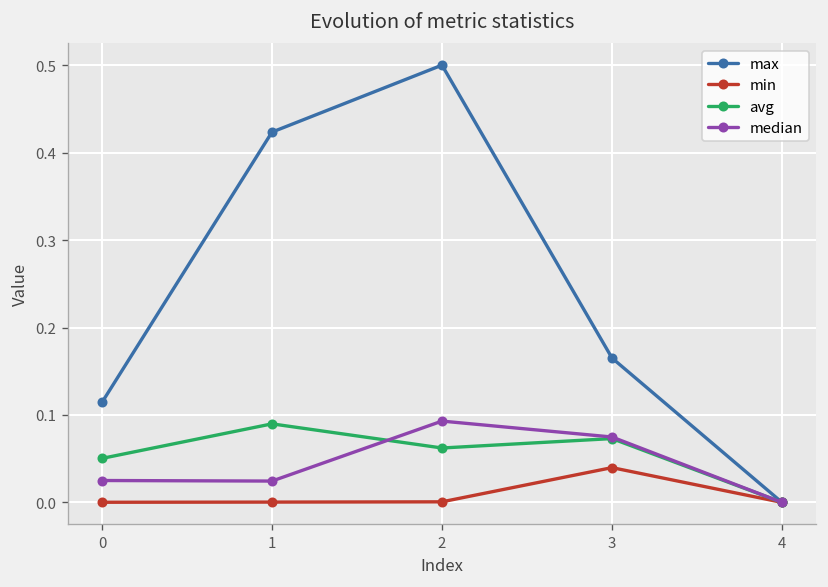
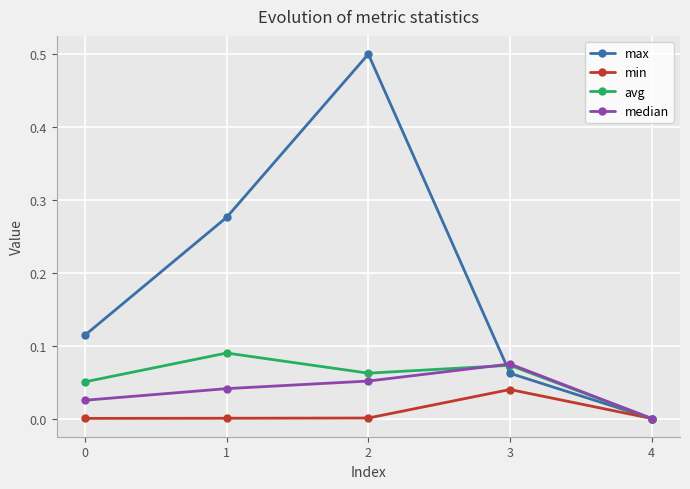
  {
    "max": {
      "0": 0.11,
-     "1": 0.42,
+     "1": 0.28,
      "2": 0.50,
-     "3": 0.17
+     "3": 0.06
    },
    "min": {
      "0": 0.00,
      "1": 0.00,
      "2": 0.00,
      "3": 0.04
    },
    "avg": {
      "0": 0.05,
      "1": 0.09,
      "2": 0.06
    },
    "median": {
      "0": 0.03,
-     "1": 0.02,
-     "2": 0.09
+     "1": 0.04,
+     "2": 0.05
    }
  }
